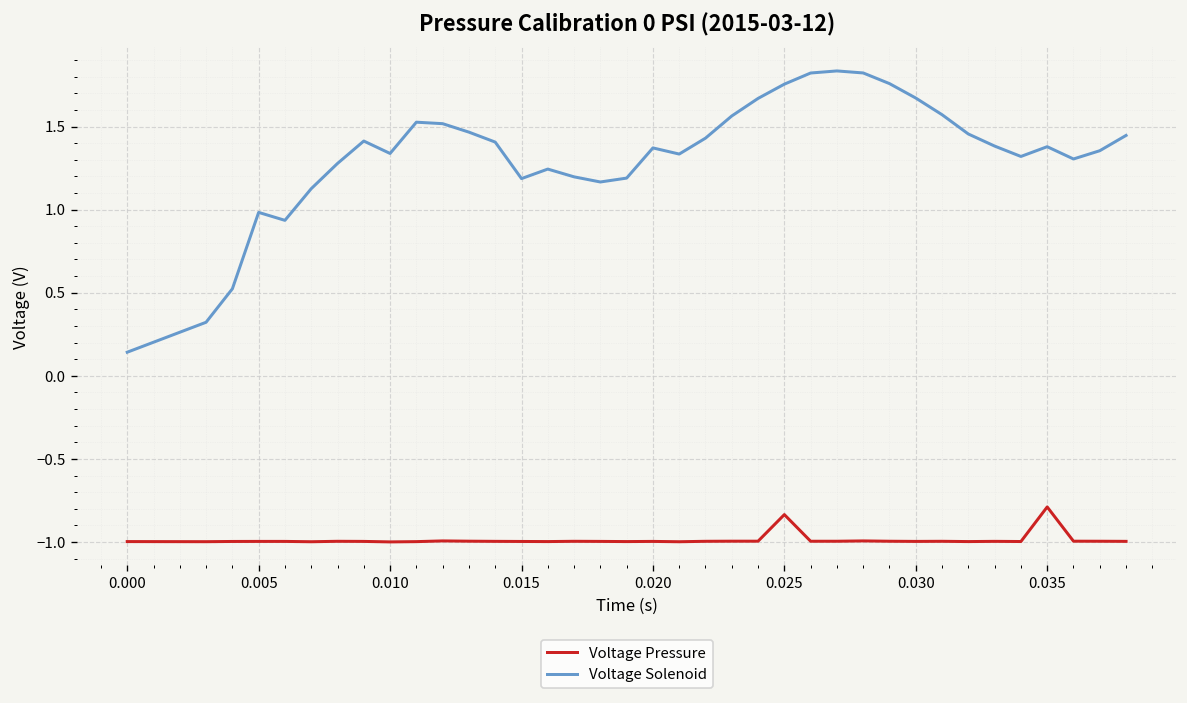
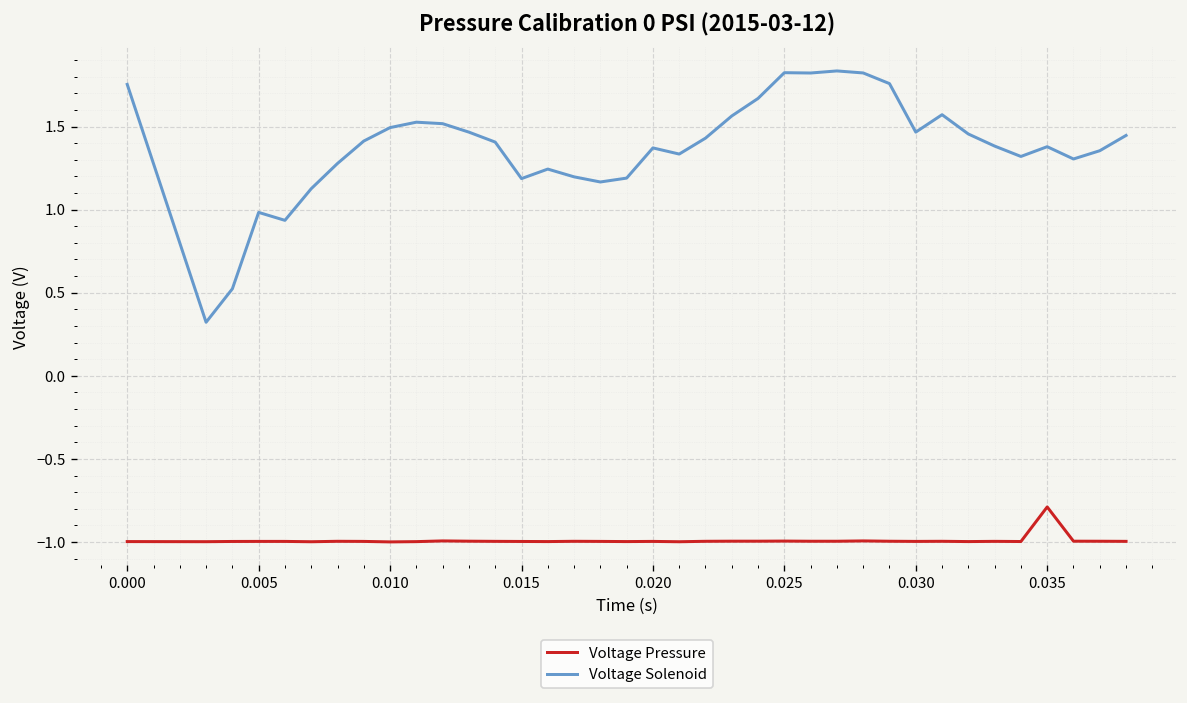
  {
    "Voltage Pressure": {
      "0.000": -1.00,
      "0.005": -1.00,
      "0.010": -1.00,
      "0.015": -1.00,
      "0.020": -1.00,
-     "0.025": -0.84,
+     "0.025": -0.99,
      "0.030": -1.00,
      "0.035": -0.79
    },
    "Voltage Solenoid": {
-     "0.000": 0.14,
+     "0.000": 1.75,
      "0.005": 0.98,
-     "0.010": 1.34,
+     "0.010": 1.49,
      "0.015": 1.19,
      "0.020": 1.37,
-     "0.025": 1.75,
-     "0.030": 1.67,
+     "0.025": 1.82,
+     "0.030": 1.47,
      "0.035": 1.38
    }
  }
